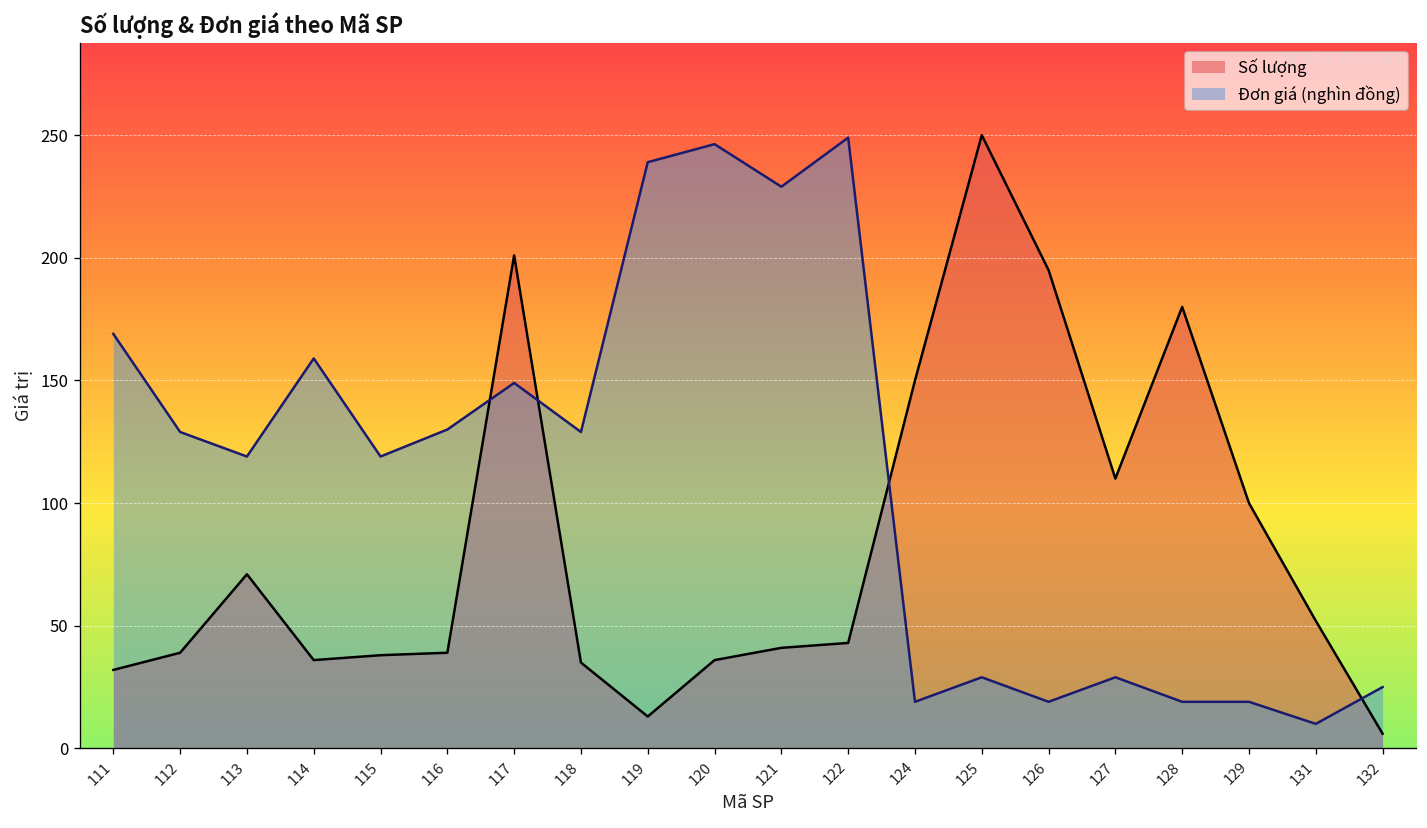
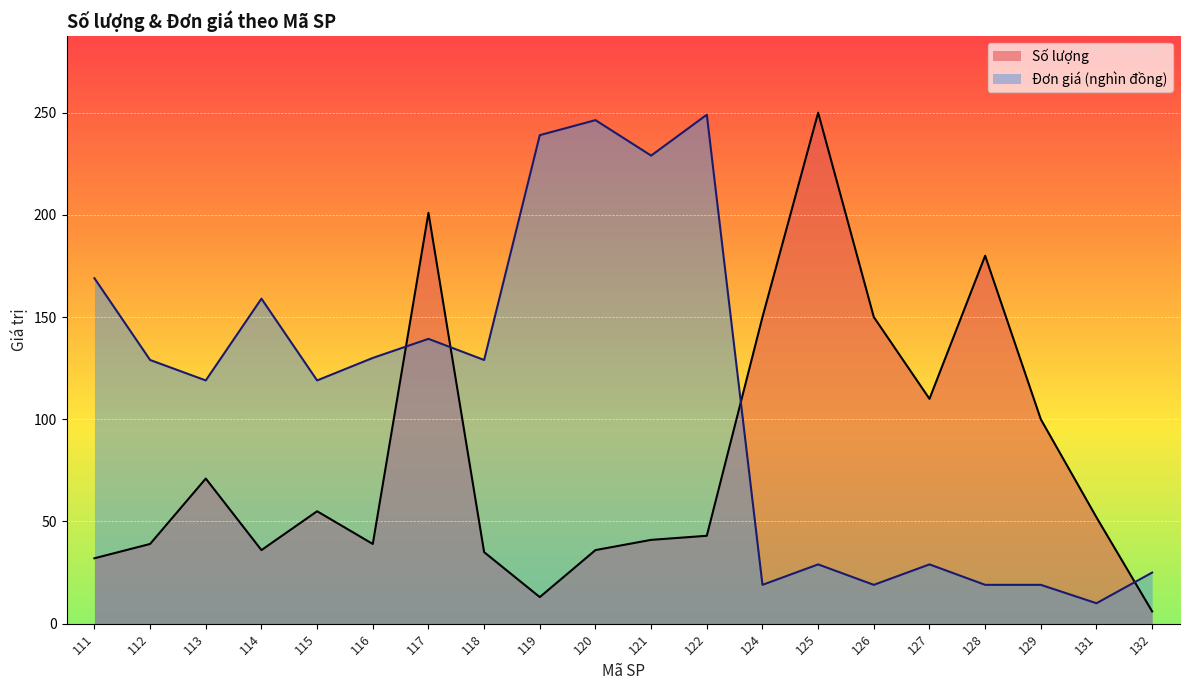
  {
    "Số lượng": {
      "111": 32,
      "112": 39,
      "113": 71,
      "114": 36,
-     "115": 38,
+     "115": 55,
      "116": 39,
      "117": 201,
      "118": 35,
      "119": 13,
      "120": 36,
      "121": 41,
      "122": 43,
      "124": 150,
      "125": 250,
-     "126": 195,
+     "126": 150,
      "127": 110,
      "128": 180,
      "129": 100,
      "131": 52,
      "132": 6
    },
    "Đơn giá (nghìn đồng)": {
      "111": 169,
      "112": 129,
      "113": 119,
      "114": 159,
      "115": 119,
      "116": 130,
-     "117": 149,
+     "117": 139,
      "118": 129,
      "119": 239,
      "120": 246,
      "121": 229,
      "122": 249,
      "124": 19,
      "125": 29,
      "126": 19,
      "127": 29,
      "128": 19,
      "129": 19,
      "131": 10,
      "132": 25
    }
  }
